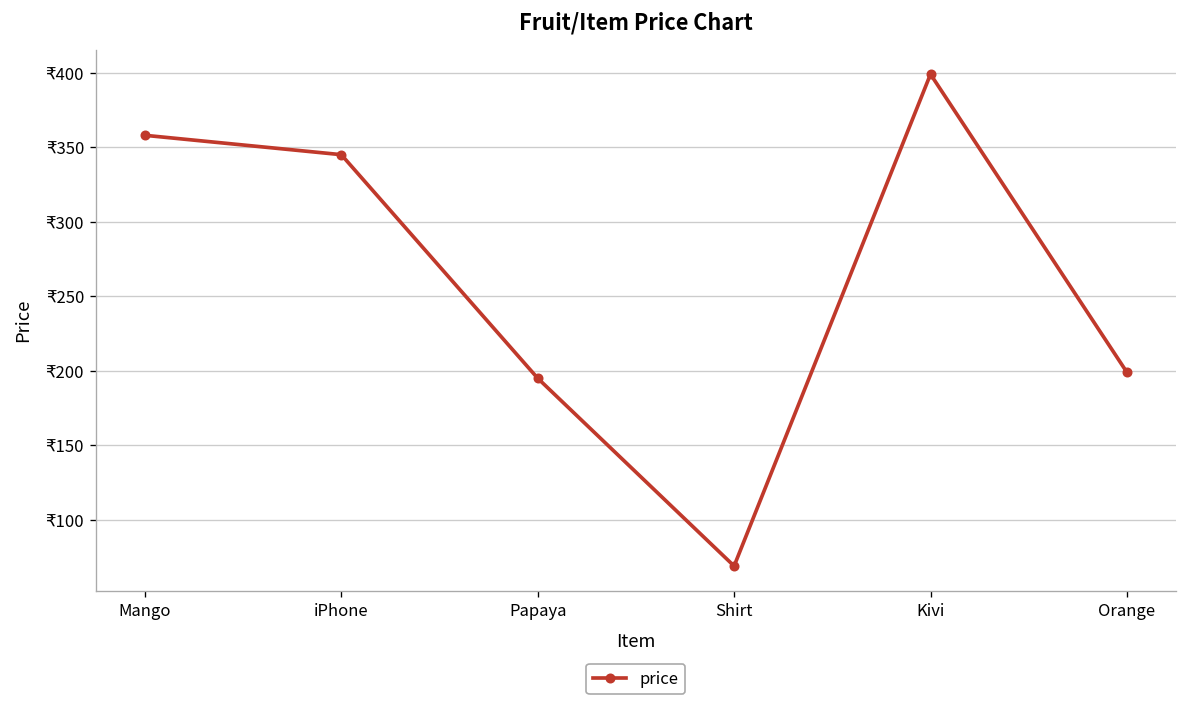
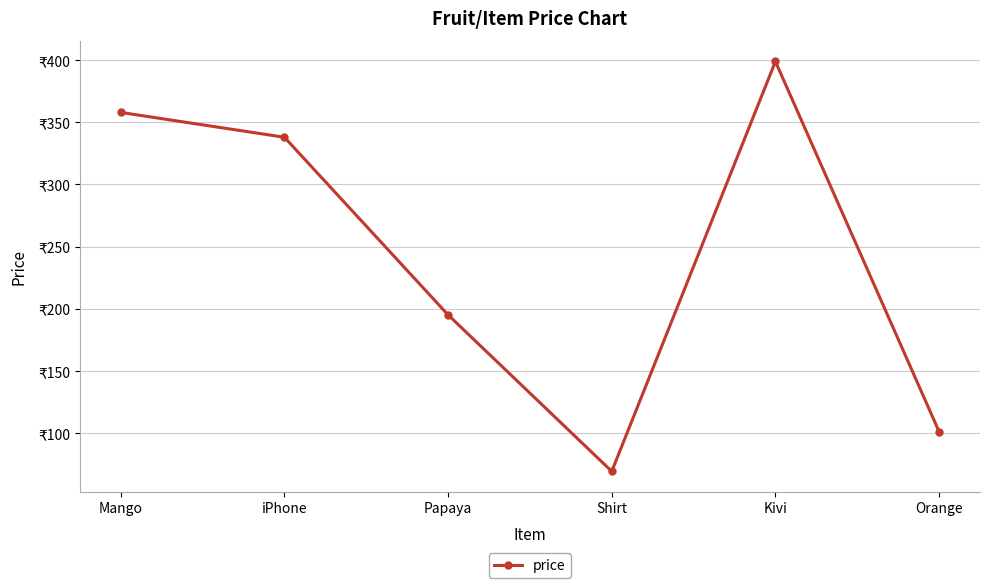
  {
    "Mango": "₹358",
-   "iPhone": "₹345",
+   "iPhone": "₹338",
    "Papaya": "₹195",
    "Shirt": "₹69",
    "Kivi": "₹399",
-   "Orange": "₹199"
+   "Orange": "₹101"
  }
